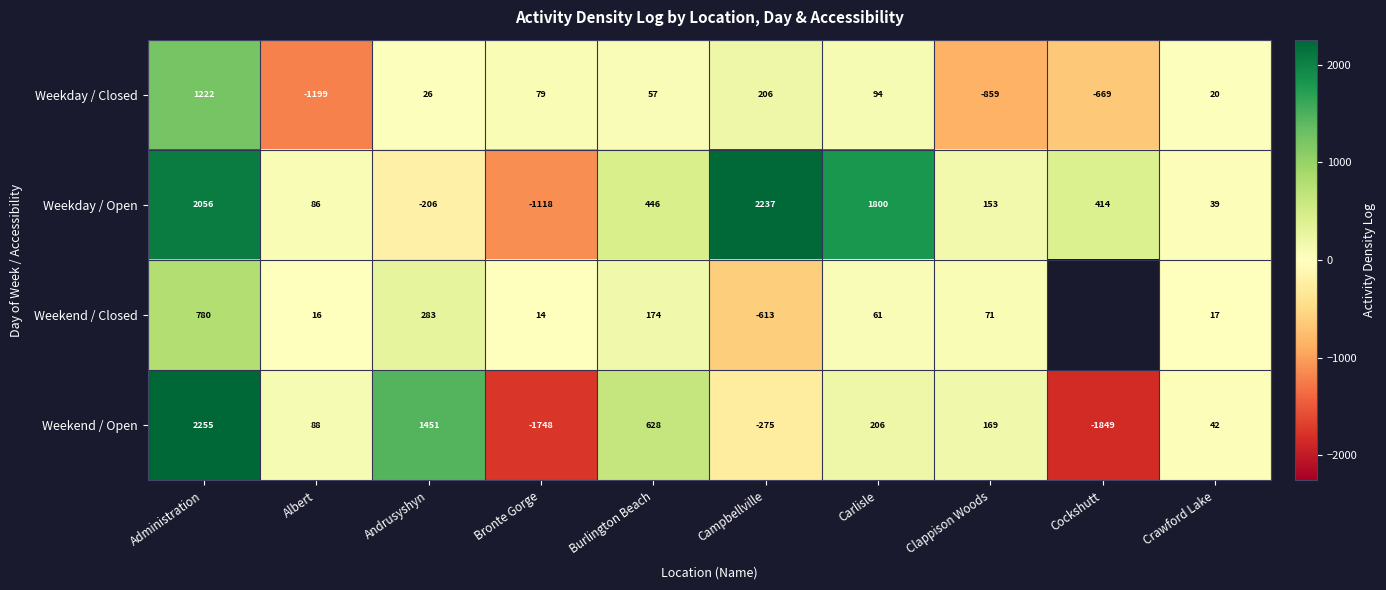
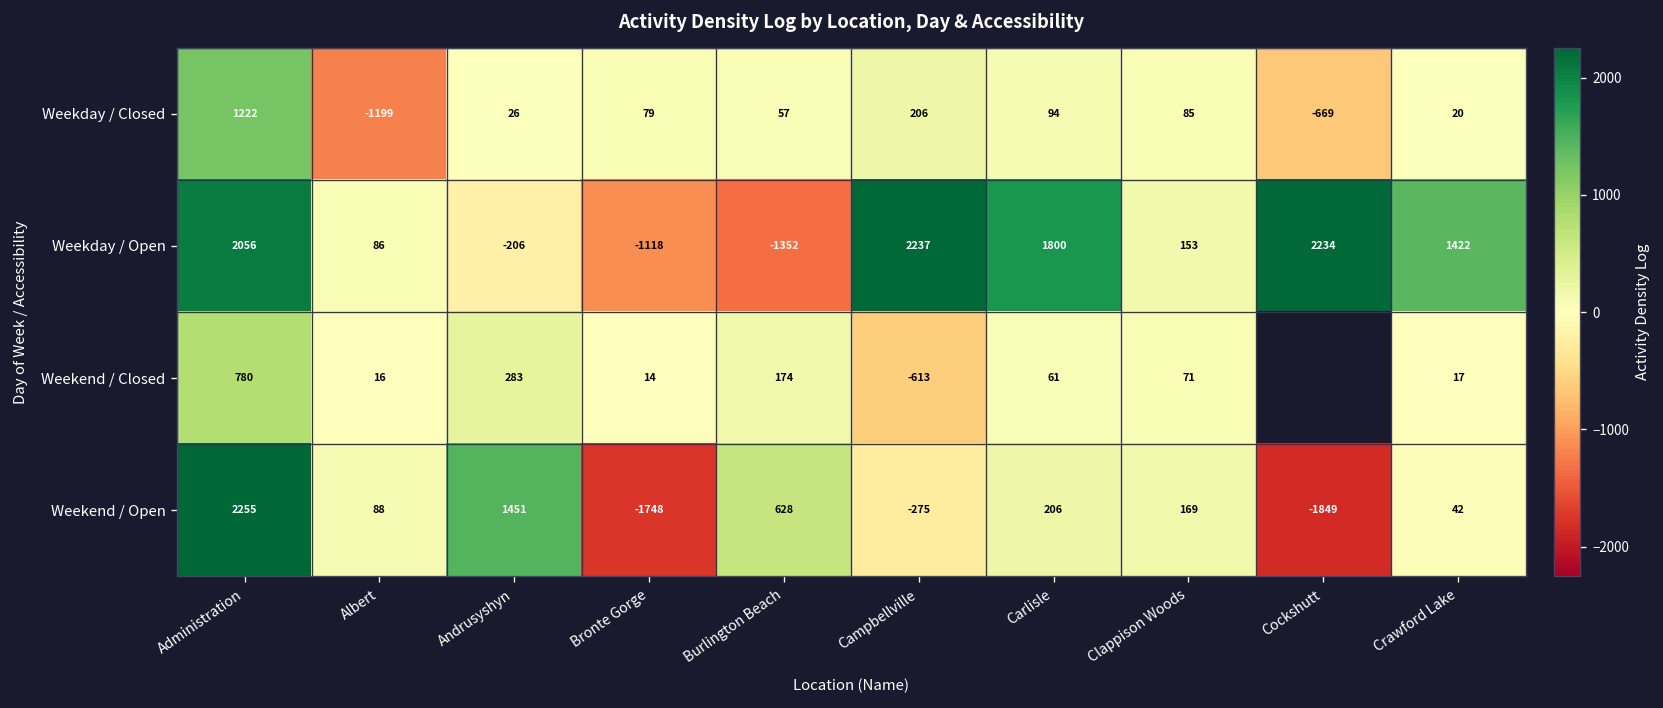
  {
    "Weekday / Closed": {
      "Administration": 1222,
      "Albert": -1199,
      "Andrusyshyn": 26,
      "Bronte Gorge": 79,
      "Burlington Beach": 57,
      "Campbellville": 206,
      "Carlisle": 94,
-     "Clappison Woods": -859,
+     "Clappison Woods": 85,
      "Cockshutt": -669,
      "Crawford Lake": 20
    },
    "Weekday / Open": {
      "Administration": 2056,
      "Albert": 86,
      "Andrusyshyn": -206,
      "Bronte Gorge": -1118,
-     "Burlington Beach": 446,
+     "Burlington Beach": -1352,
      "Campbellville": 2237,
      "Carlisle": 1800,
      "Clappison Woods": 153,
-     "Cockshutt": 414,
-     "Crawford Lake": 39
+     "Cockshutt": 2234,
+     "Crawford Lake": 1422
    },
    "Weekend / Closed": {
      "Administration": 780,
      "Albert": 16,
      "Andrusyshyn": 283,
      "Bronte Gorge": 14,
      "Burlington Beach": 174,
      "Campbellville": -613,
      "Carlisle": 61,
      "Clappison Woods": 71,
      "Crawford Lake": 17
    },
    "Weekend / Open": {
      "Administration": 2255,
      "Albert": 88,
      "Andrusyshyn": 1451,
      "Bronte Gorge": -1748,
      "Burlington Beach": 628,
      "Campbellville": -275,
      "Carlisle": 206,
      "Clappison Woods": 169,
      "Cockshutt": -1849,
      "Crawford Lake": 42
    }
  }
